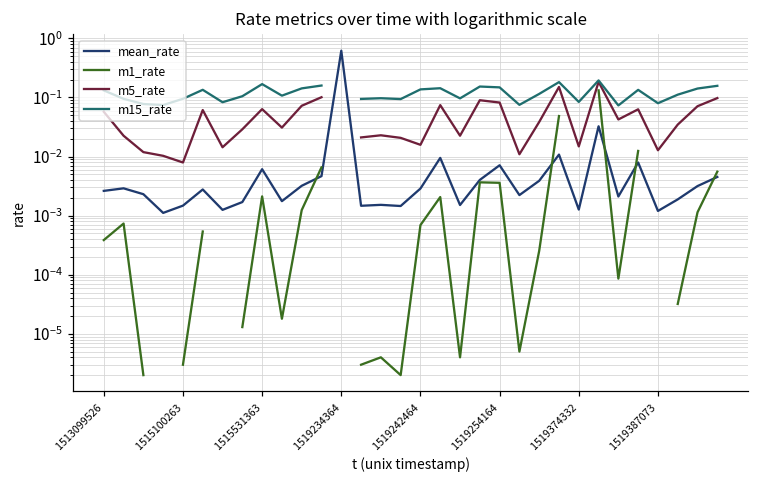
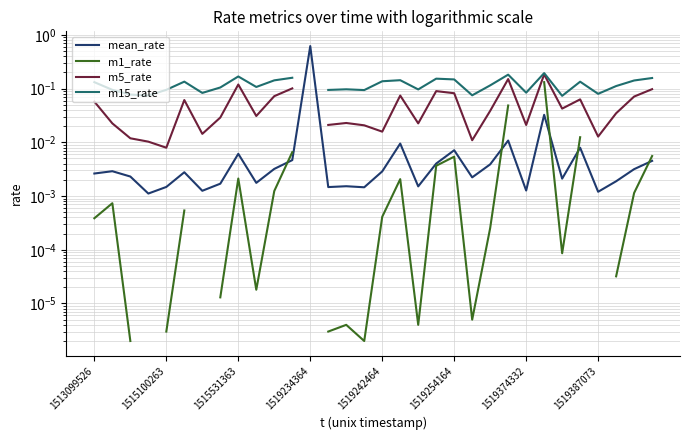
  {
    "m1_rate": {
      "1513099526": 0.0004,
      "1515100263": 0.000003,
      "1515531363": 0.0021,
-     "1519242464": 0.0007,
-     "1519254164": 0.004
+     "1519242464": 0.0004,
+     "1519254164": 0.005
    },
    "m5_rate": {
      "1515100263": 0.008,
-     "1515531363": 0.06,
+     "1515531363": 0.12,
      "1519242464": 0.016,
      "1519254164": 0.08,
-     "1519374332": 0.015,
+     "1519374332": 0.021,
      "1519387073": 0.013
    }
  }
